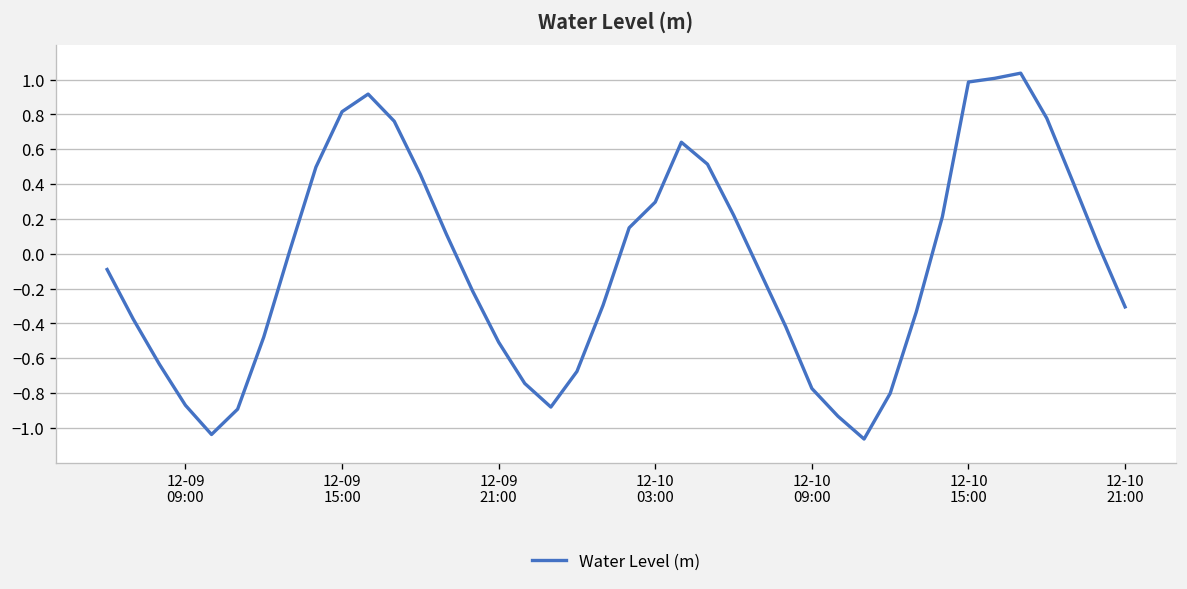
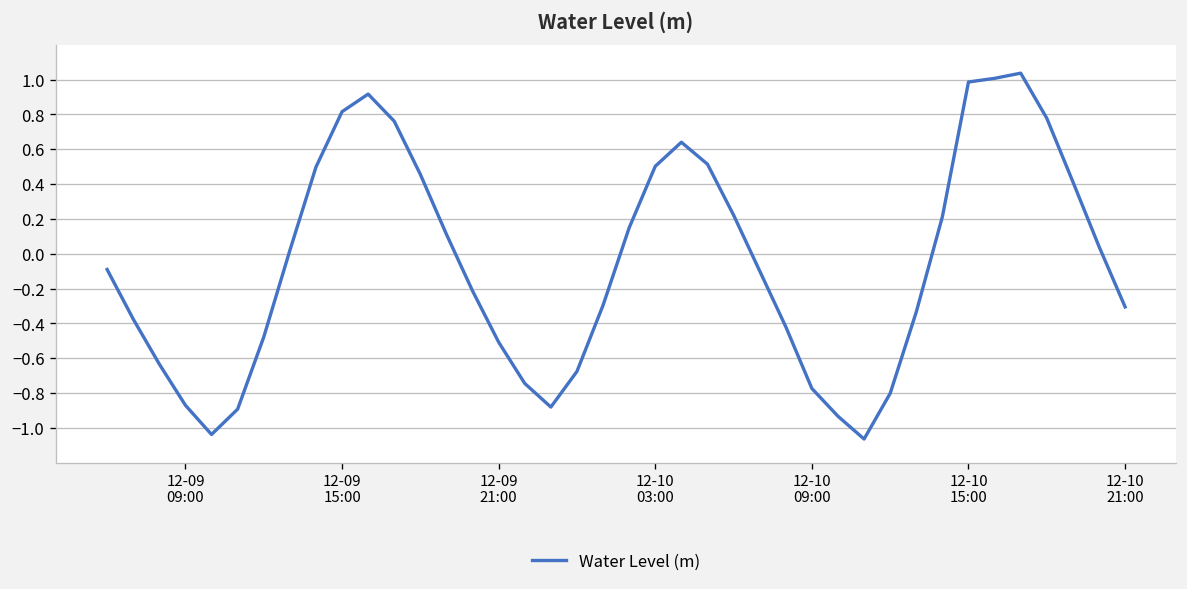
  {
    "12-09 09:00": -0.87,
    "12-09 15:00": 0.82,
    "12-09 21:00": -0.51,
-   "12-10 03:00": 0.30,
+   "12-10 03:00": 0.50,
    "12-10 09:00": -0.77,
    "12-10 15:00": 0.99,
    "12-10 21:00": -0.31
  }
